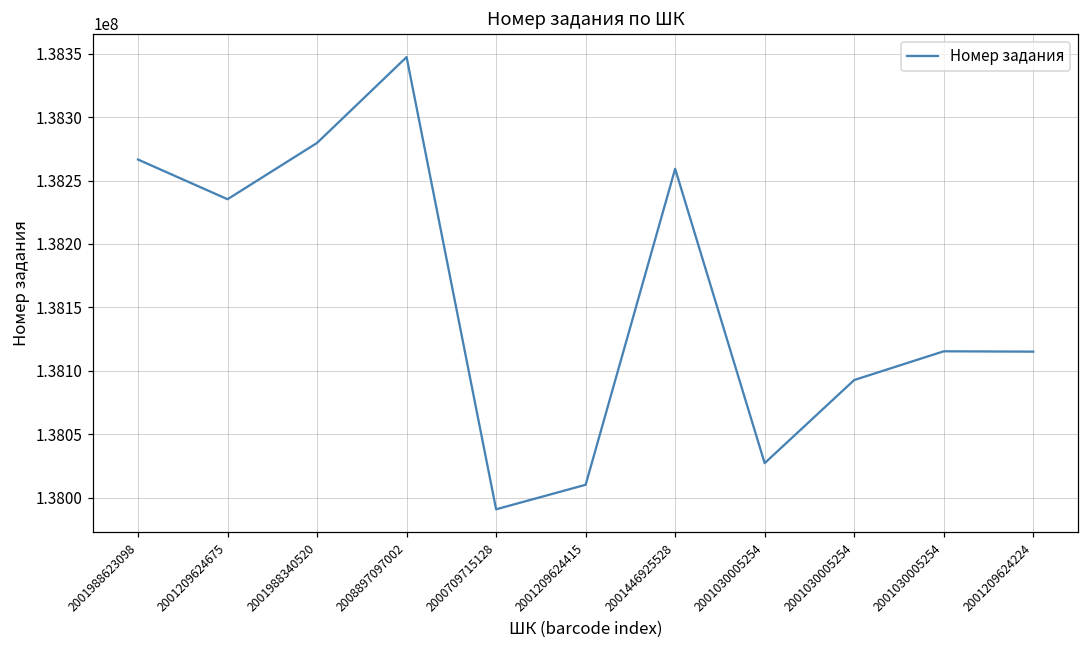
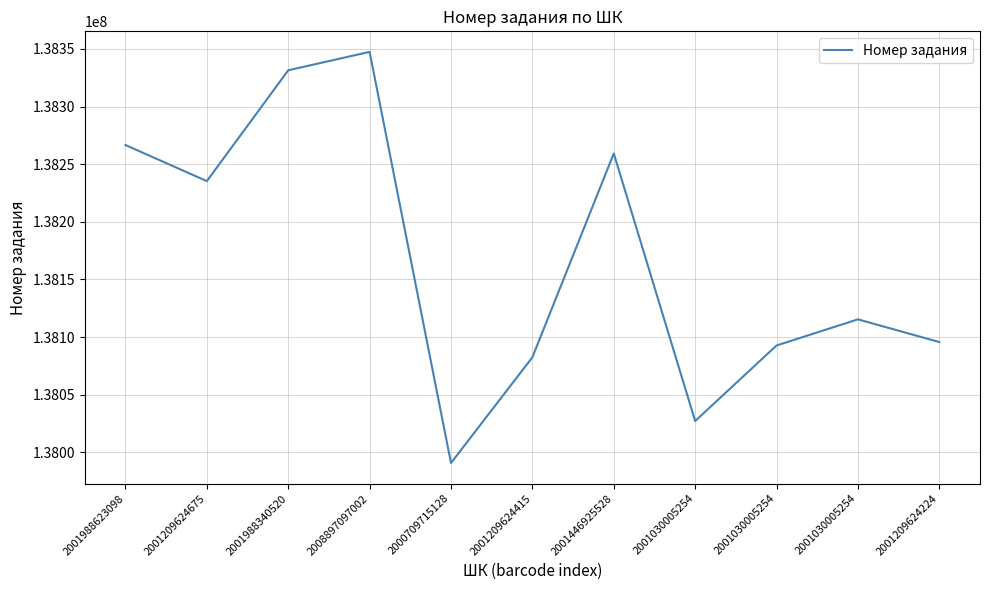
  {
    "2001988623098": 138267000,
    "2001209624675": 138235000,
-   "2001988340520": 138280000,
+   "2001988340520": 138331000,
    "2008897097002": 138347000,
    "2000709715128": 137991000,
-   "2001209624415": 138010000,
+   "2001209624415": 138082000,
    "2001446925528": 138259000,
-   "2001209624224": 138115000
+   "2001209624224": 138096000
  }
